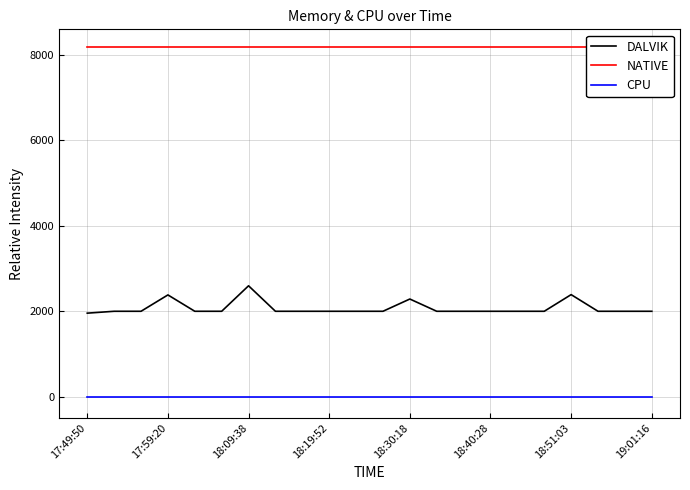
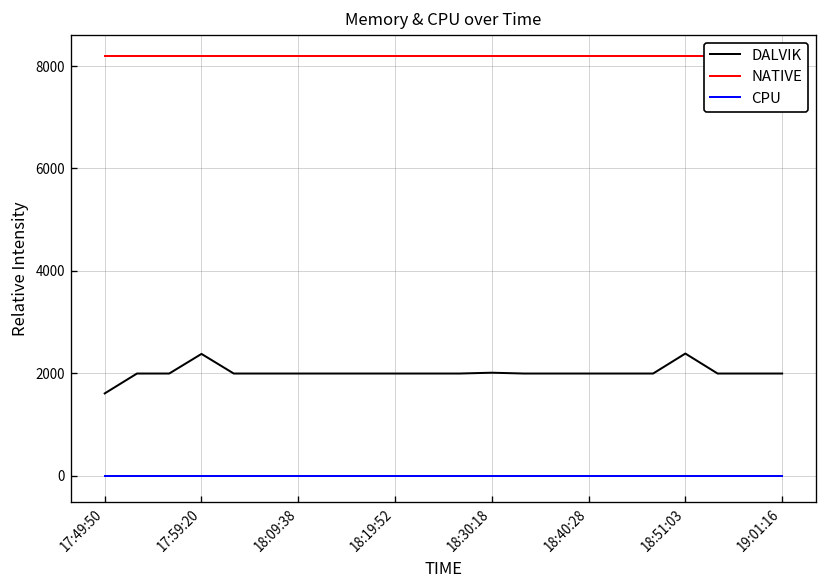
  {
    "DALVIK": {
-     "17:49:50": 2000,
+     "17:49:50": 1600,
      "17:59:20": 2400,
-     "18:09:38": 2600,
+     "18:09:38": 2000,
      "18:19:52": 2000,
-     "18:30:18": 2300,
+     "18:30:18": 2000,
      "18:40:28": 2000,
      "18:51:03": 2400,
      "19:01:16": 2000
    },
    "NATIVE": {
      "17:49:50": 8200,
      "17:59:20": 8200,
      "18:09:38": 8200,
      "18:19:52": 8200,
      "18:30:18": 8200,
      "18:40:28": 8200,
      "18:51:03": 8200
    },
    "CPU": {
      "17:49:50": 0,
      "17:59:20": 0,
      "18:09:38": 0,
      "18:19:52": 0,
      "18:30:18": 0,
      "18:40:28": 0,
      "18:51:03": 0,
      "19:01:16": 0
    }
  }
